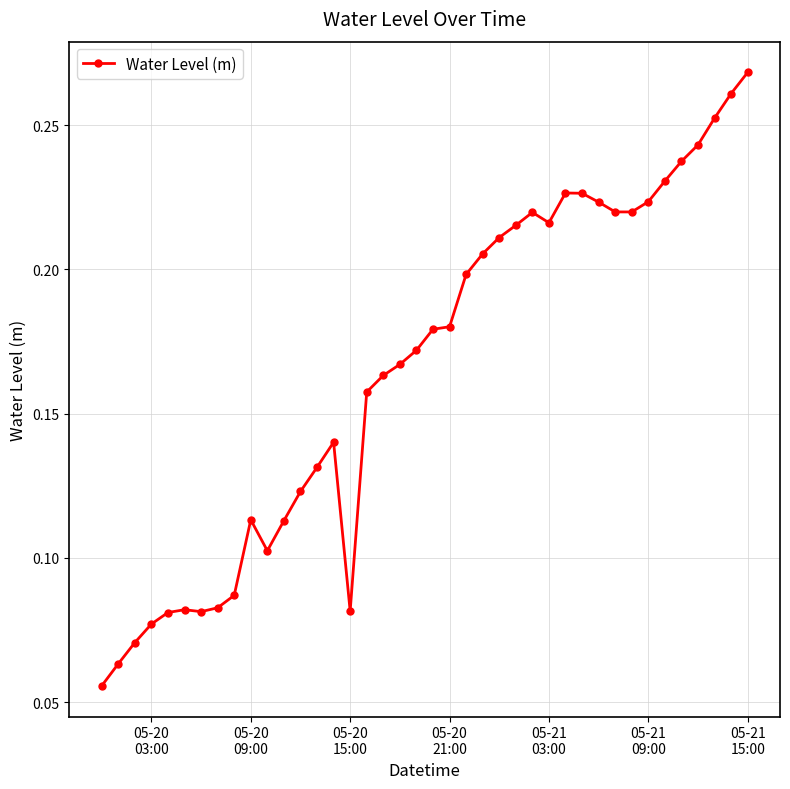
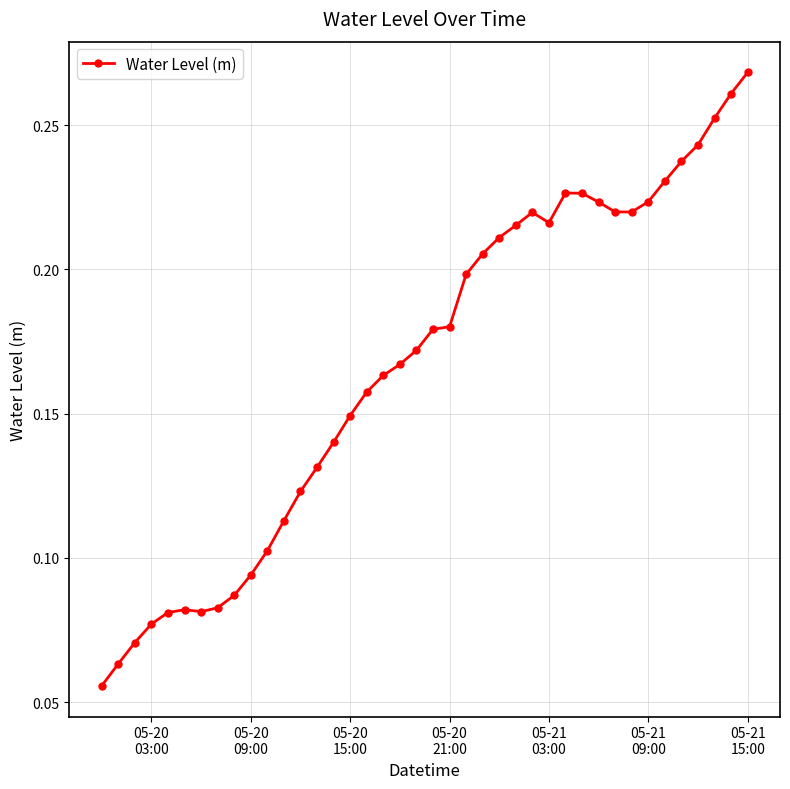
  {
    "05-20 03:00": 0.077,
-   "05-20 09:00": 0.113,
-   "05-20 15:00": 0.082,
+   "05-20 09:00": 0.094,
+   "05-20 15:00": 0.149,
    "05-20 21:00": 0.180,
    "05-21 03:00": 0.216,
    "05-21 09:00": 0.223,
    "05-21 15:00": 0.268
  }
